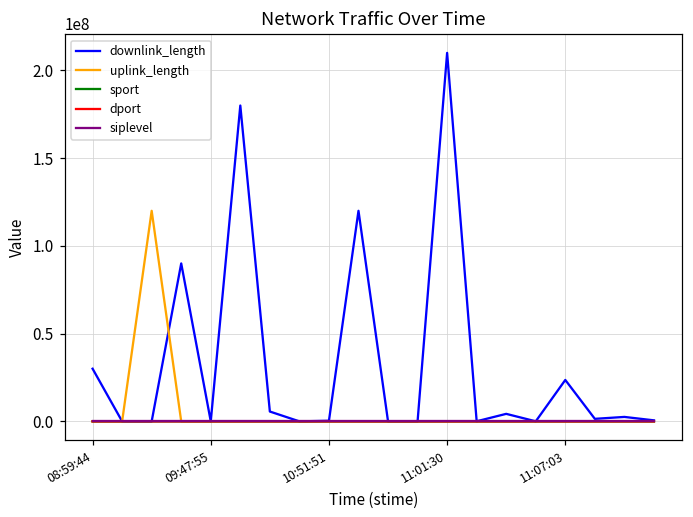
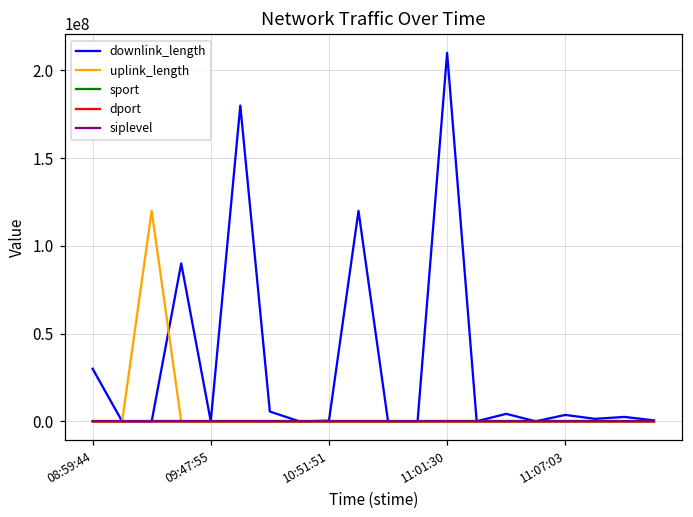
  {
    "downlink_length": {
      "11:01:30": 210000000,
-     "11:07:03": 24000000
+     "11:07:03": 4000000
    }
  }
